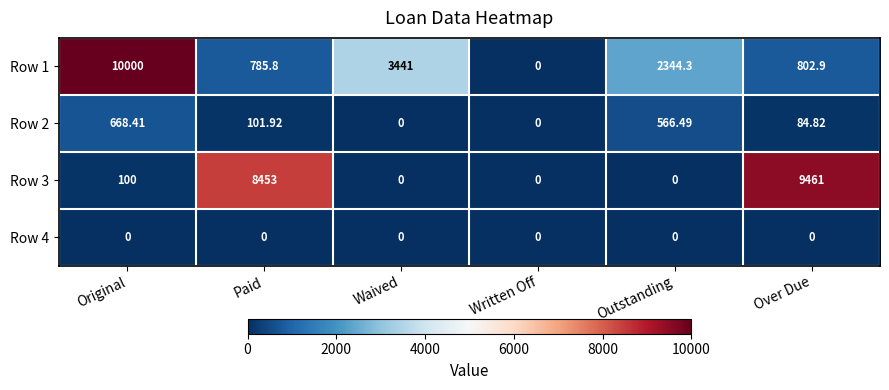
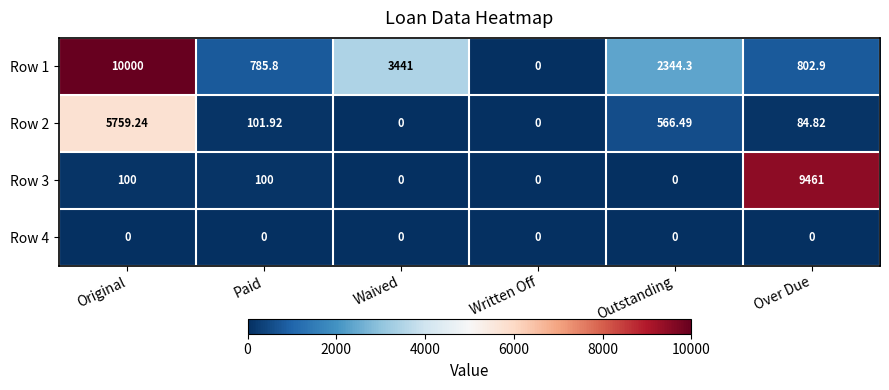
  {
    "Row 1": {
      "Original": 10000,
      "Paid": 785.8,
      "Waived": 3441,
      "Written Off": 0,
      "Outstanding": 2344.3,
      "Over Due": 802.9
    },
    "Row 2": {
-     "Original": 668.41,
+     "Original": 5759.24,
      "Paid": 101.92,
      "Waived": 0,
      "Written Off": 0,
      "Outstanding": 566.49,
      "Over Due": 84.82
    },
    "Row 3": {
      "Original": 100,
-     "Paid": 8453,
+     "Paid": 100,
      "Waived": 0,
      "Written Off": 0,
      "Outstanding": 0,
      "Over Due": 9461
    },
    "Row 4": {
      "Original": 0,
      "Paid": 0,
      "Waived": 0,
      "Written Off": 0,
      "Outstanding": 0,
      "Over Due": 0
    }
  }
